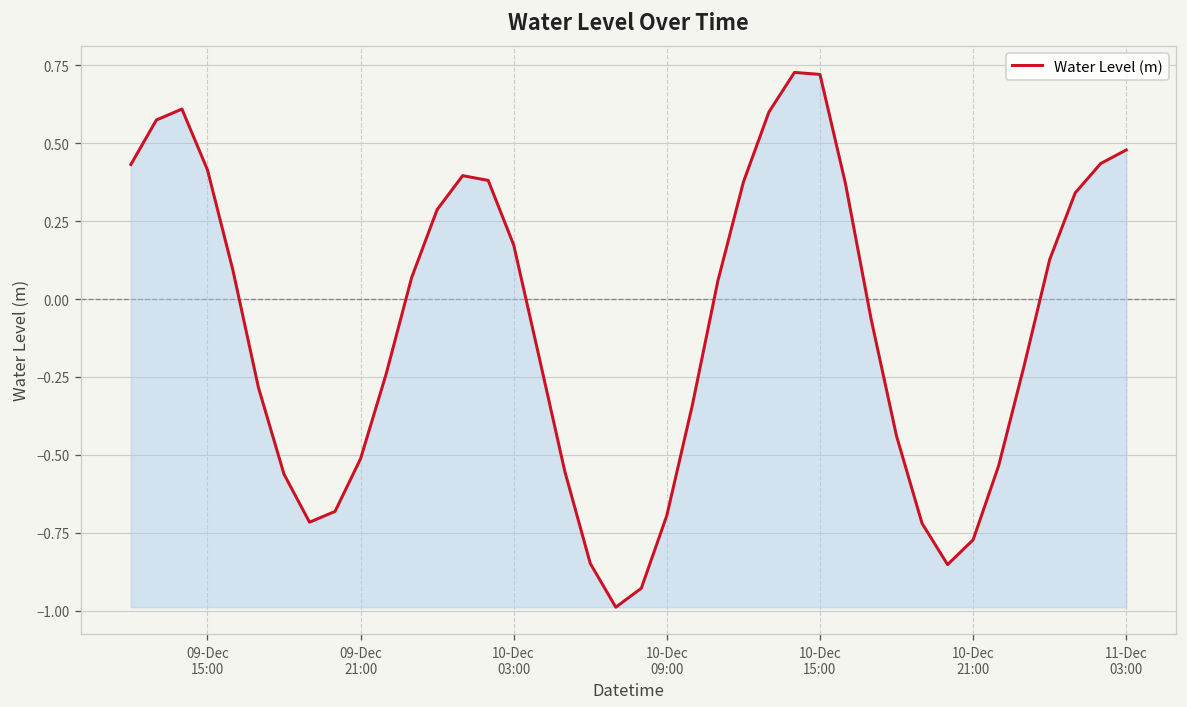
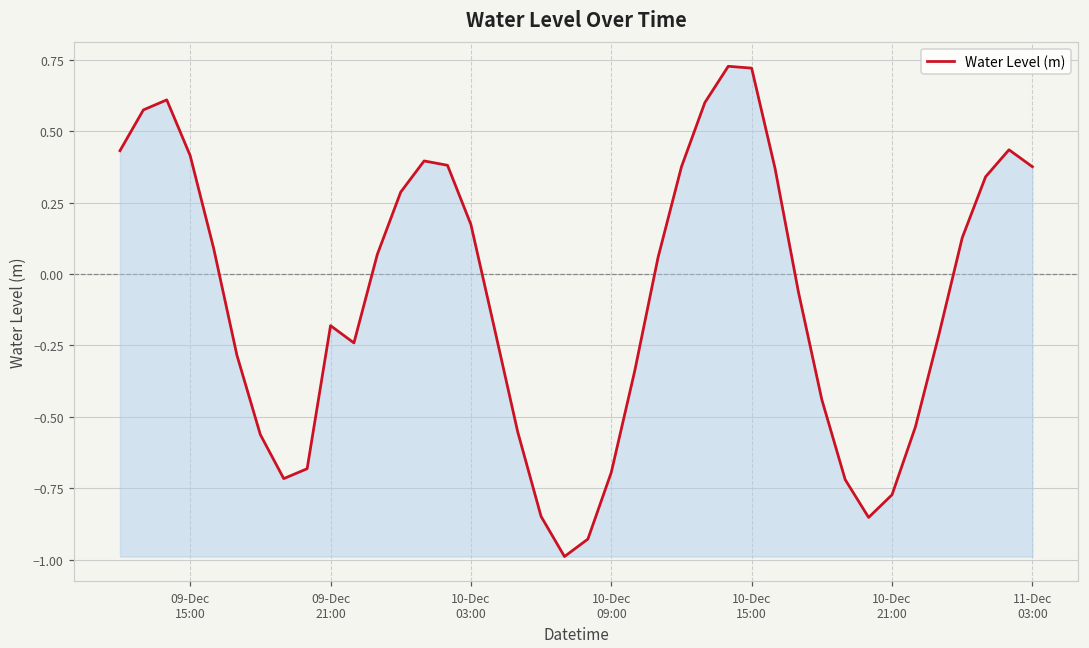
  {
    "09-Dec 15:00": 0.41,
-   "09-Dec 21:00": -0.51,
+   "09-Dec 21:00": -0.18,
    "10-Dec 03:00": 0.17,
    "10-Dec 09:00": -0.69,
    "10-Dec 15:00": 0.72,
    "10-Dec 21:00": -0.77,
-   "11-Dec 03:00": 0.48
+   "11-Dec 03:00": 0.38
  }
